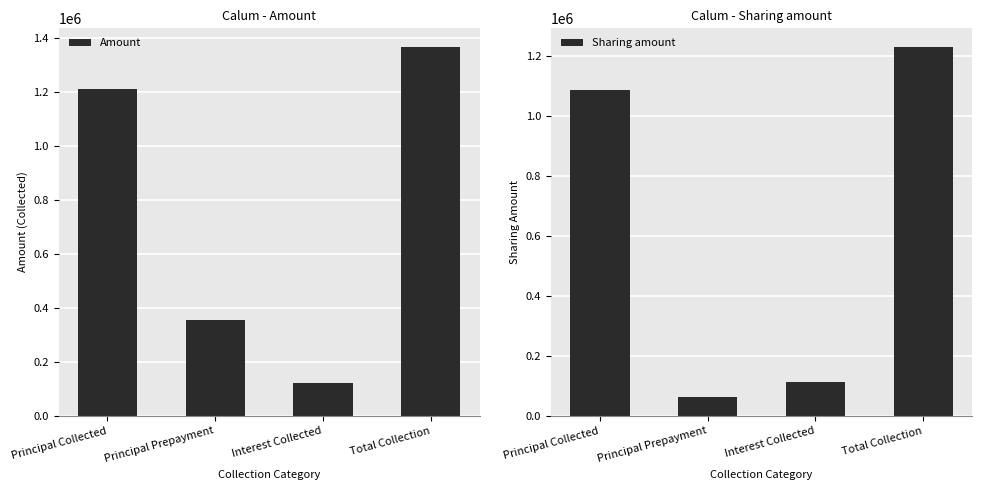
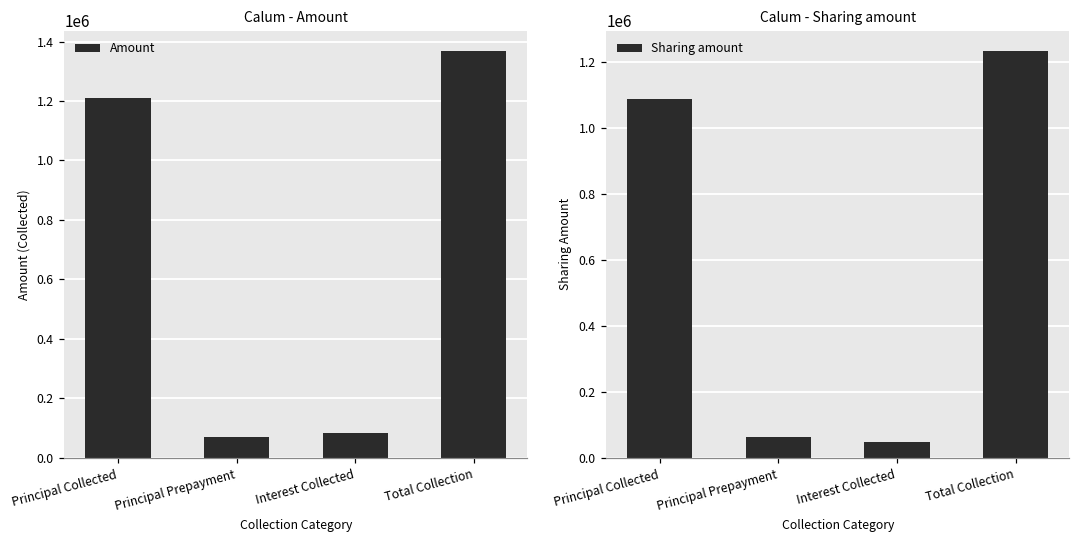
  {
    "Calum - Amount": {
      "Principal Collected": 1210000,
-     "Principal Prepayment": 360000,
-     "Interest Collected": 120000,
+     "Principal Prepayment": 70000,
+     "Interest Collected": 80000,
      "Total Collection": 1370000
    },
    "Calum - Sharing amount": {
      "Principal Collected": 1090000,
      "Principal Prepayment": 60000,
-     "Interest Collected": 110000,
+     "Interest Collected": 50000,
      "Total Collection": 1230000
    }
  }
